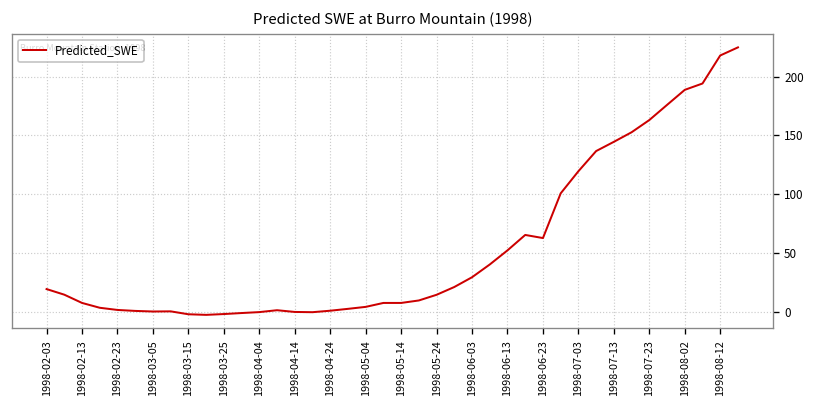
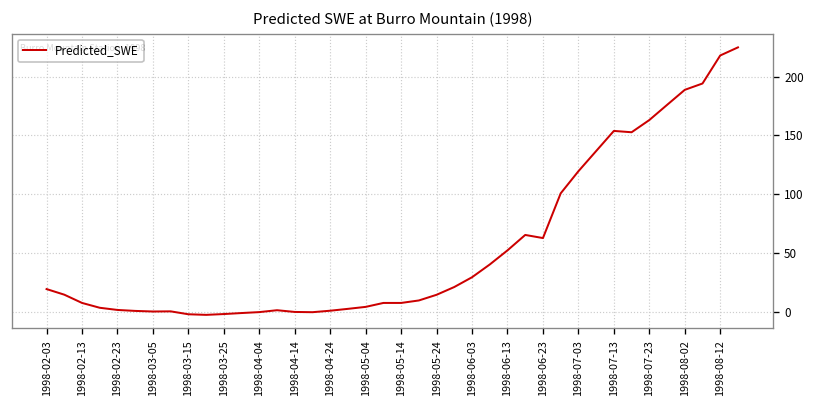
  {
    "1998-02-03": 20,
    "1998-02-13": 10,
    "1998-02-23": 0,
    "1998-03-05": 0,
    "1998-03-15": 0,
    "1998-03-25": 0,
    "1998-04-04": 0,
    "1998-04-14": 0,
    "1998-04-24": 0,
    "1998-05-04": 0,
    "1998-05-14": 10,
    "1998-05-24": 10,
    "1998-06-03": 30,
    "1998-06-13": 50,
    "1998-06-23": 60,
    "1998-07-03": 120,
-   "1998-07-13": 140,
+   "1998-07-13": 150,
    "1998-07-23": 160,
    "1998-08-02": 190,
    "1998-08-12": 220
  }
